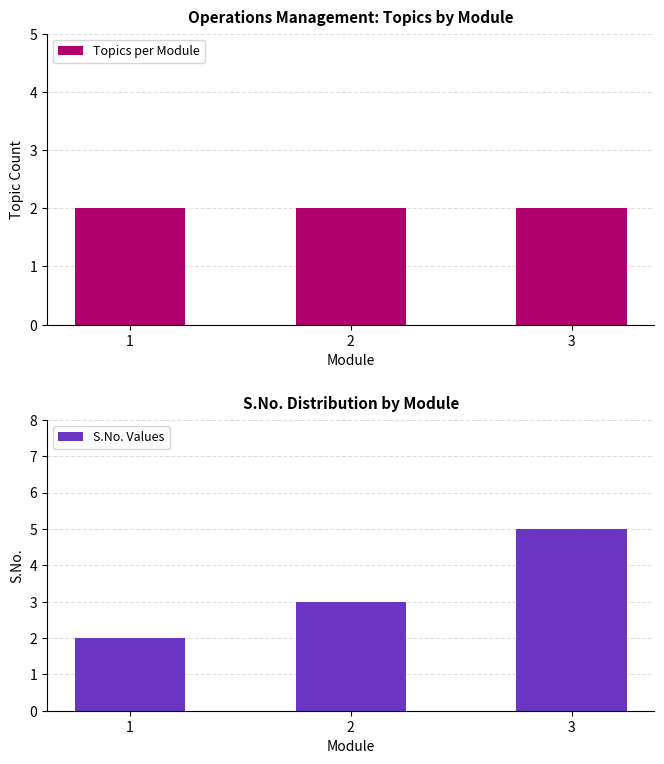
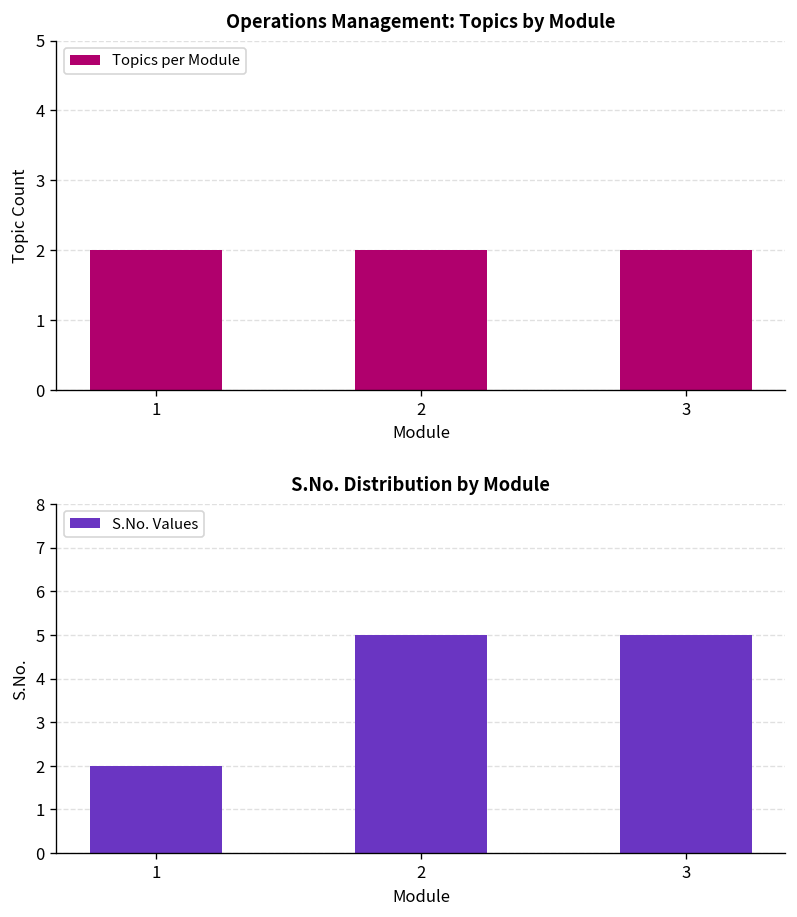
  {
    "Operations Management: Topics by Module": {
      "1": 2.0,
      "2": 2.0,
      "3": 2.0
    },
    "S.No. Distribution by Module": {
      "1": 2,
-     "2": 3,
+     "2": 5,
      "3": 5
    }
  }
